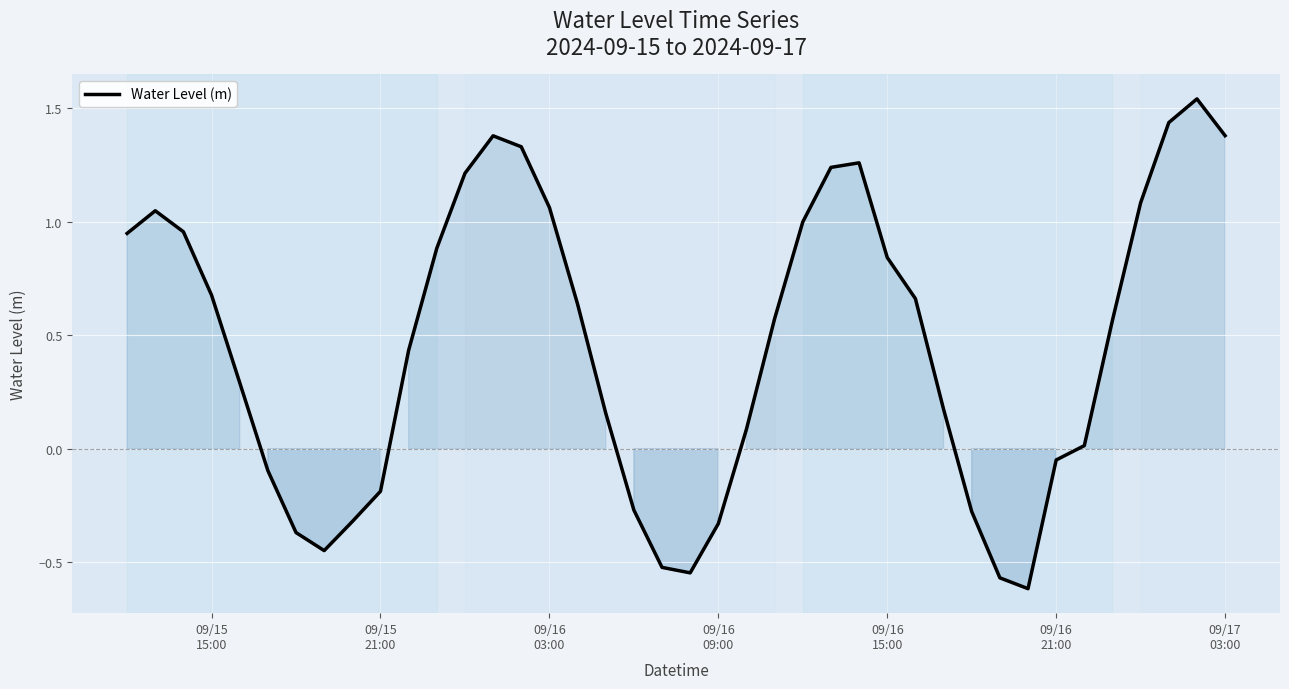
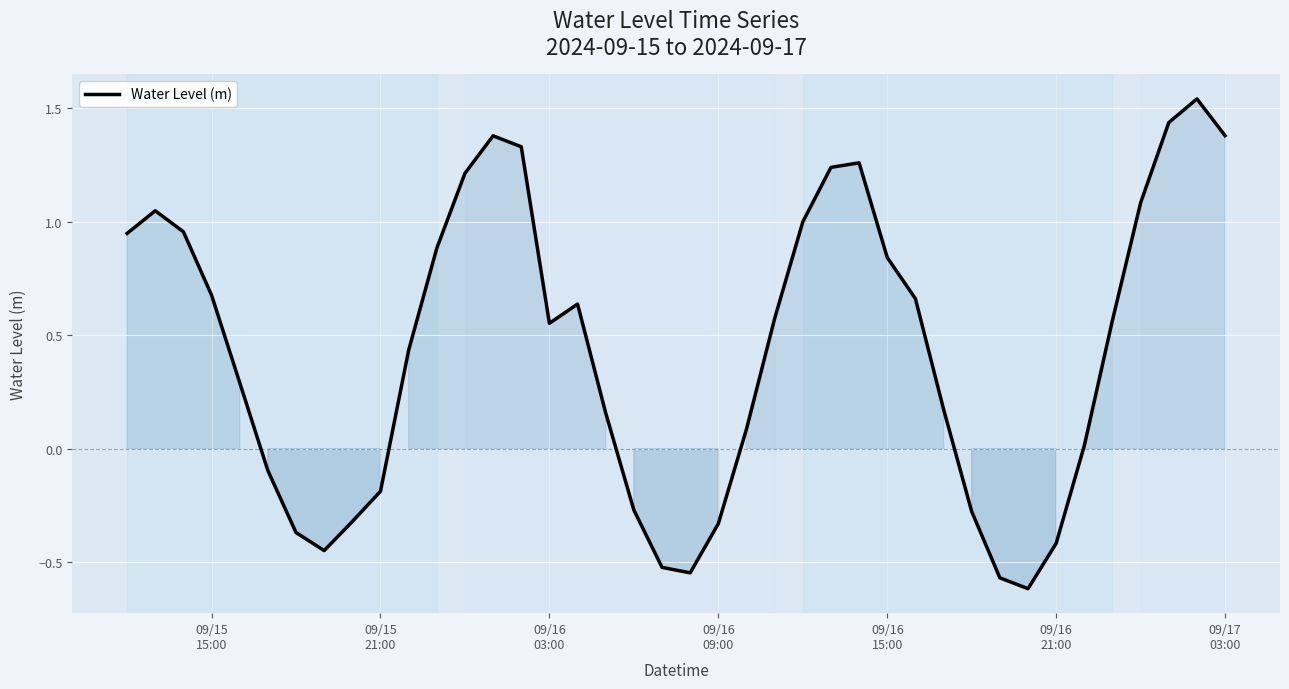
  {
    "09/15 15:00": 0.68,
    "09/15 21:00": -0.19,
-   "09/16 03:00": 1.06,
+   "09/16 03:00": 0.55,
    "09/16 09:00": -0.33,
    "09/16 15:00": 0.84,
-   "09/16 21:00": -0.05,
+   "09/16 21:00": -0.42,
    "09/17 03:00": 1.38
  }
